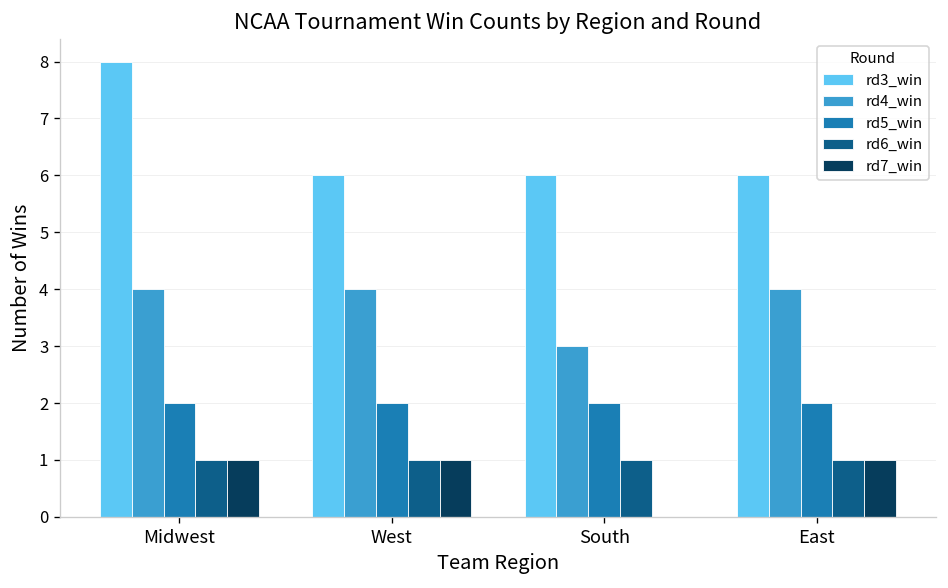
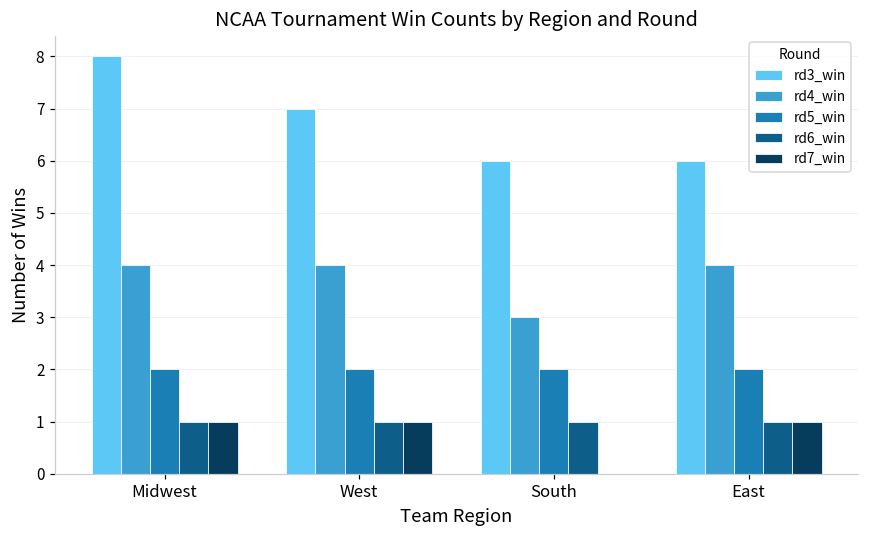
  {
    "rd3_win": {
      "Midwest": 8,
-     "West": 6,
+     "West": 7,
      "South": 6,
      "East": 6
    }
  }
